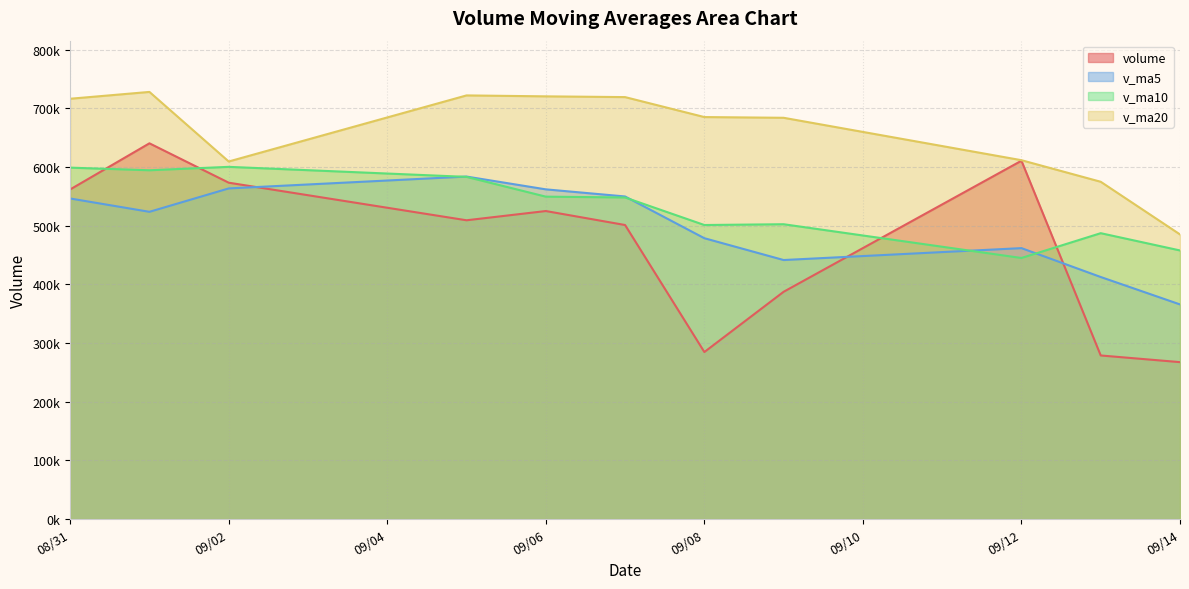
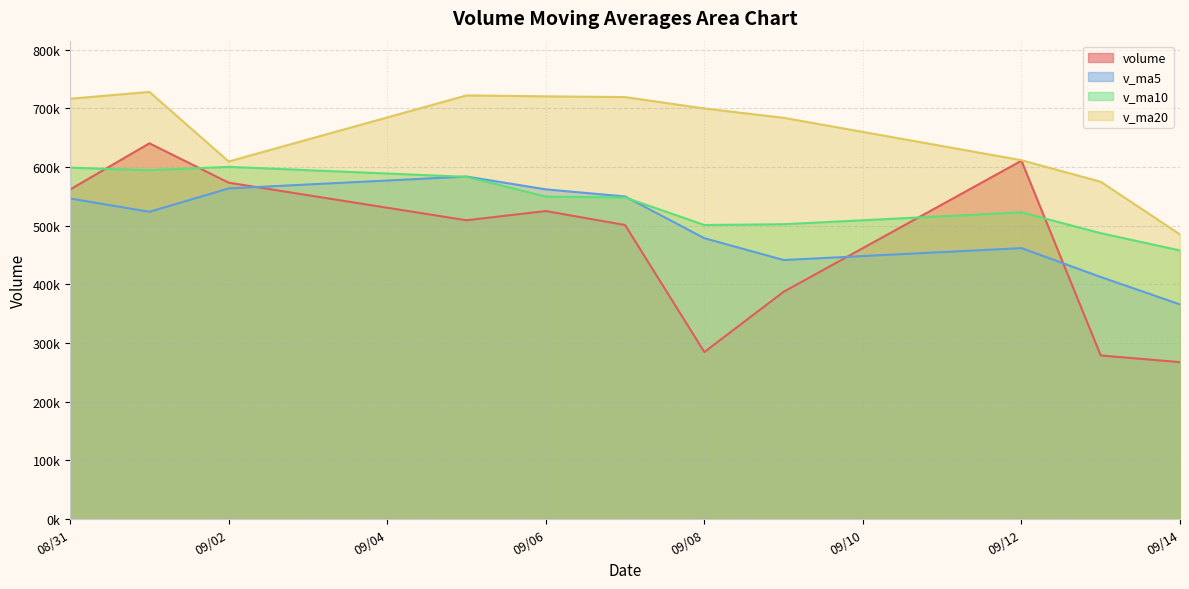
  {
    "volume": {
      "08/31": 560000,
      "09/02": 570000,
      "09/06": 530000,
      "09/08": 280000,
      "09/14": 270000
    },
    "v_ma5": {
      "08/31": 550000,
      "09/02": 560000,
      "09/06": 560000,
      "09/08": 480000,
      "09/12": 460000,
      "09/14": 370000
    },
    "v_ma10": {
      "08/31": 600000,
      "09/02": 600000,
      "09/06": 550000,
      "09/08": 500000,
-     "09/12": 440000,
+     "09/12": 520000,
      "09/14": 460000
    },
    "v_ma20": {
      "08/31": 720000,
      "09/02": 610000,
      "09/06": 720000,
-     "09/08": 690000,
+     "09/08": 700000,
      "09/14": 490000
    }
  }
